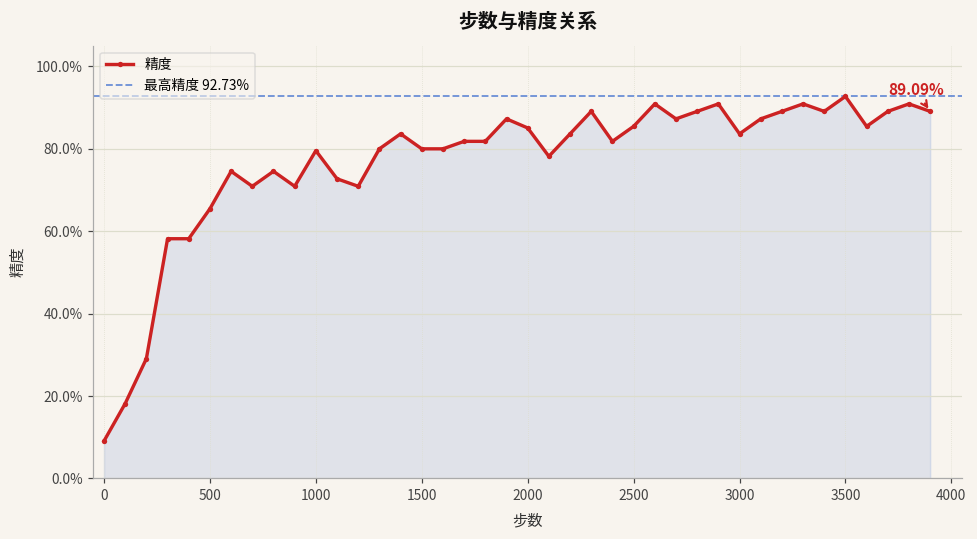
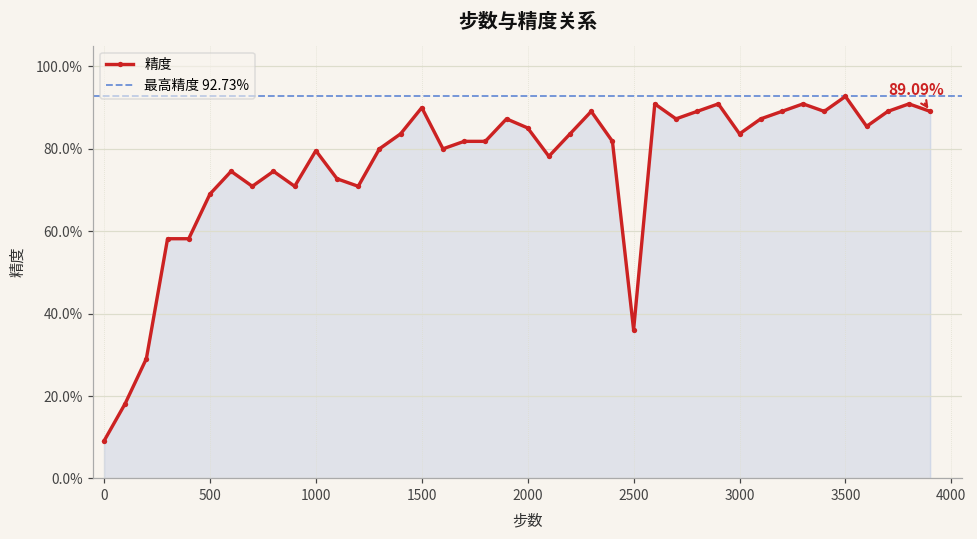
  {
    "0": "9%",
-   "500": "65%",
+   "500": "69%",
    "1000": "80%",
-   "1500": "80%",
+   "1500": "90%",
    "2000": "85%",
-   "2500": "85%",
+   "2500": "36%",
    "3000": "84%",
    "3500": "93%"
  }
